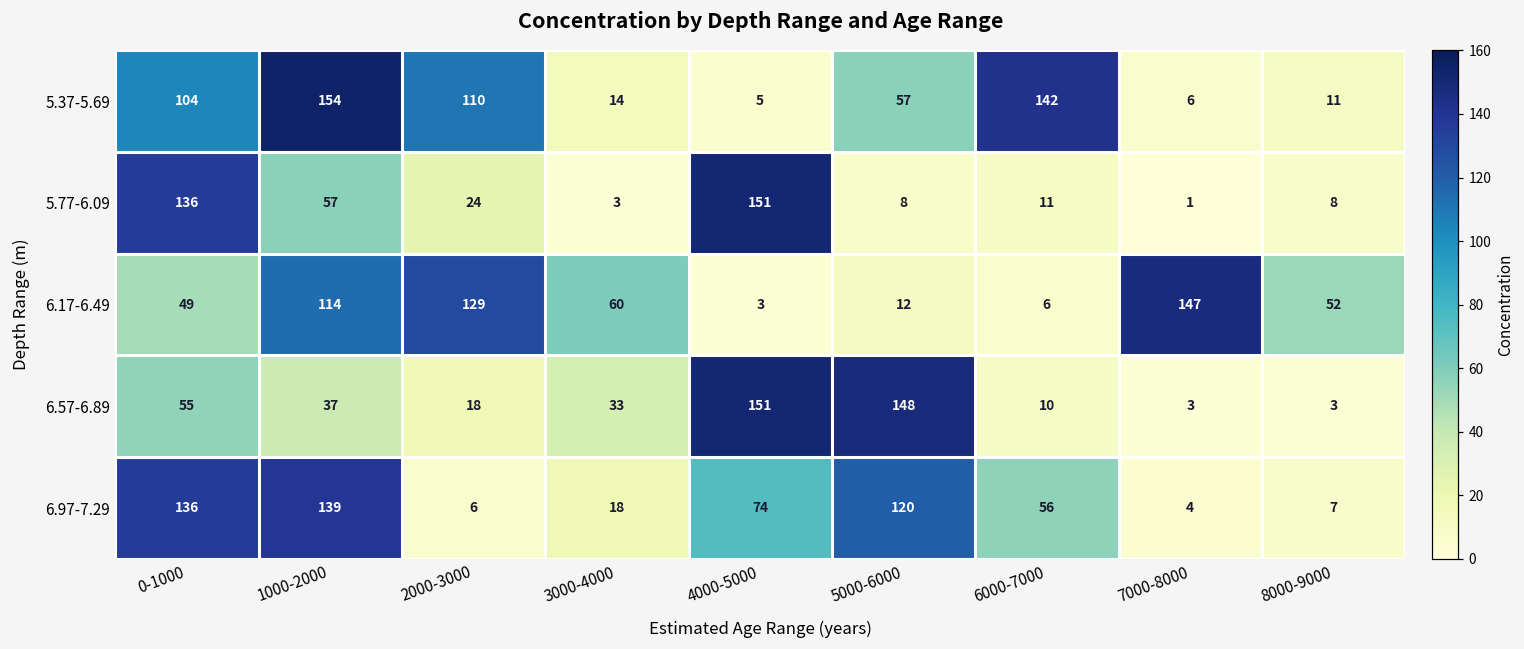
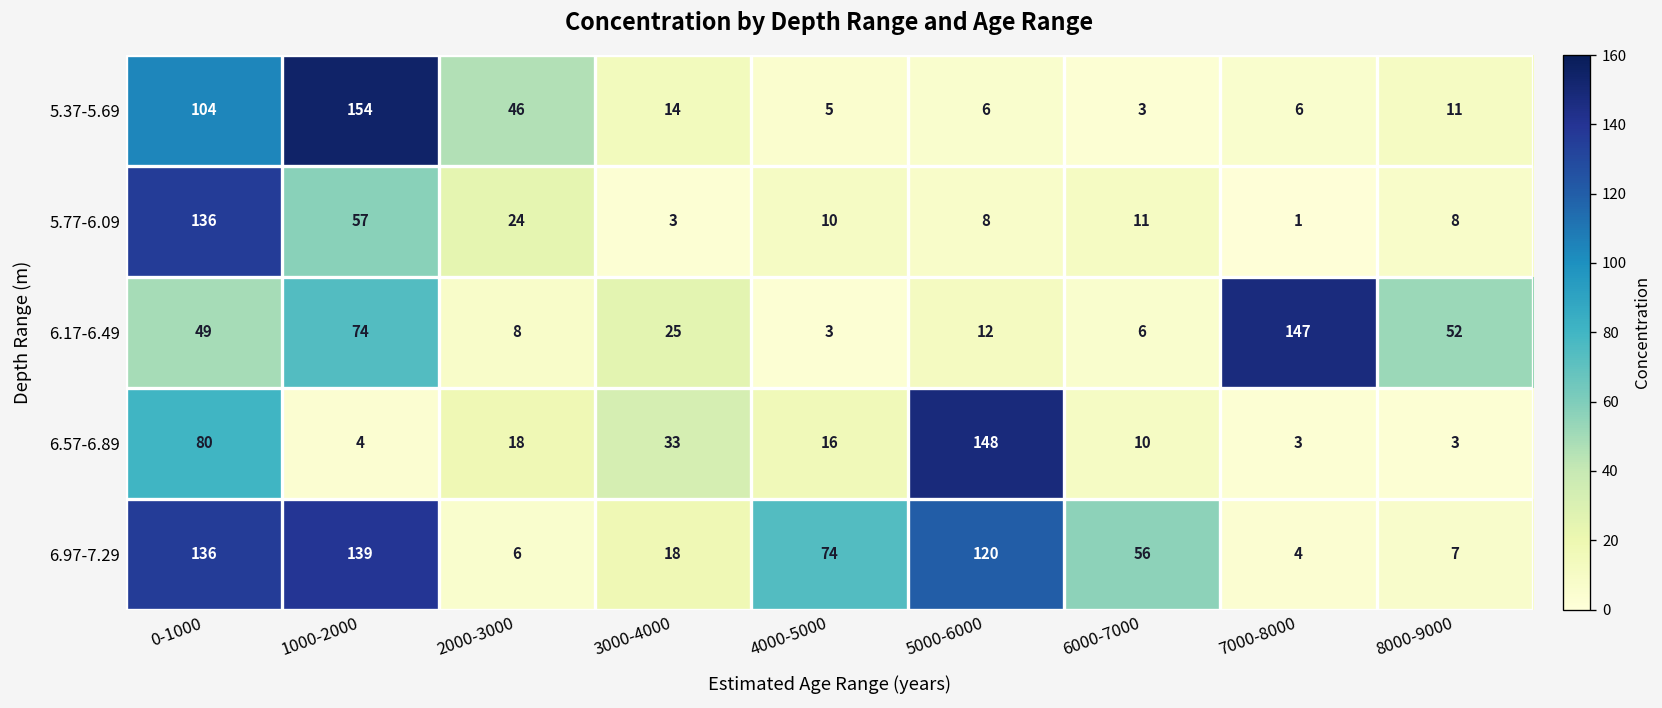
  {
    "5.37-5.69": {
      "0-1000": 104,
      "1000-2000": 154,
-     "2000-3000": 110,
+     "2000-3000": 46,
      "3000-4000": 14,
      "4000-5000": 5,
-     "5000-6000": 57,
-     "6000-7000": 142,
+     "5000-6000": 6,
+     "6000-7000": 3,
      "7000-8000": 6,
      "8000-9000": 11
    },
    "5.77-6.09": {
      "0-1000": 136,
      "1000-2000": 57,
      "2000-3000": 24,
      "3000-4000": 3,
-     "4000-5000": 151,
+     "4000-5000": 10,
      "5000-6000": 8,
      "6000-7000": 11,
      "7000-8000": 1,
      "8000-9000": 8
    },
    "6.17-6.49": {
      "0-1000": 49,
-     "1000-2000": 114,
-     "2000-3000": 129,
-     "3000-4000": 60,
+     "1000-2000": 74,
+     "2000-3000": 8,
+     "3000-4000": 25,
      "4000-5000": 3,
      "5000-6000": 12,
      "6000-7000": 6,
      "7000-8000": 147,
      "8000-9000": 52
    },
    "6.57-6.89": {
-     "0-1000": 55,
-     "1000-2000": 37,
+     "0-1000": 80,
+     "1000-2000": 4,
      "2000-3000": 18,
      "3000-4000": 33,
-     "4000-5000": 151,
+     "4000-5000": 16,
      "5000-6000": 148,
      "6000-7000": 10,
      "7000-8000": 3,
      "8000-9000": 3
    },
    "6.97-7.29": {
      "0-1000": 136,
      "1000-2000": 139,
      "2000-3000": 6,
      "3000-4000": 18,
      "4000-5000": 74,
      "5000-6000": 120,
      "6000-7000": 56,
      "7000-8000": 4,
      "8000-9000": 7
    }
  }
